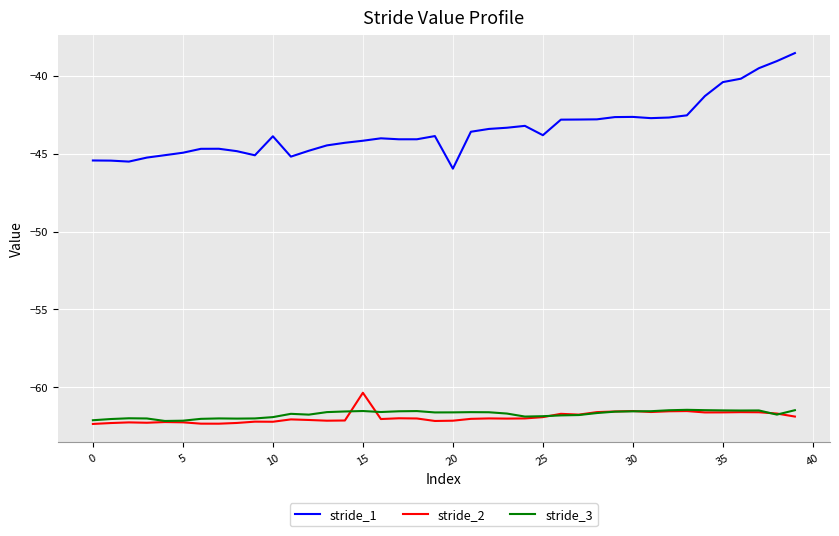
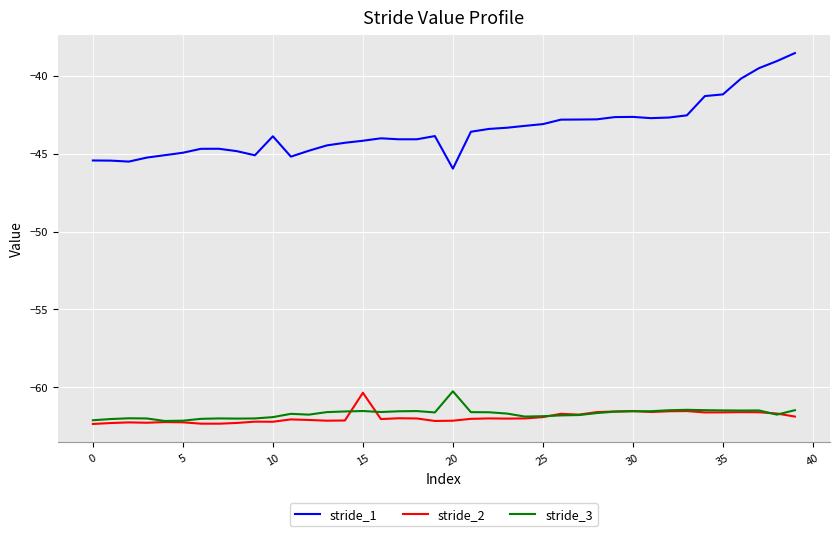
  {
    "stride_1": {
      "0": -45.4,
      "5": -44.9,
      "10": -43.9,
      "15": -44.2,
      "20": -46.0,
-     "25": -43.8,
+     "25": -43.1,
      "30": -42.6,
-     "35": -40.4
+     "35": -41.2
    },
    "stride_2": {
      "0": -62.4,
      "10": -62.2,
      "15": -60.4,
      "20": -62.1
    },
    "stride_3": {
      "0": -62.1,
      "10": -61.9,
      "15": -61.5,
-     "20": -61.6
+     "20": -60.3
    }
  }
